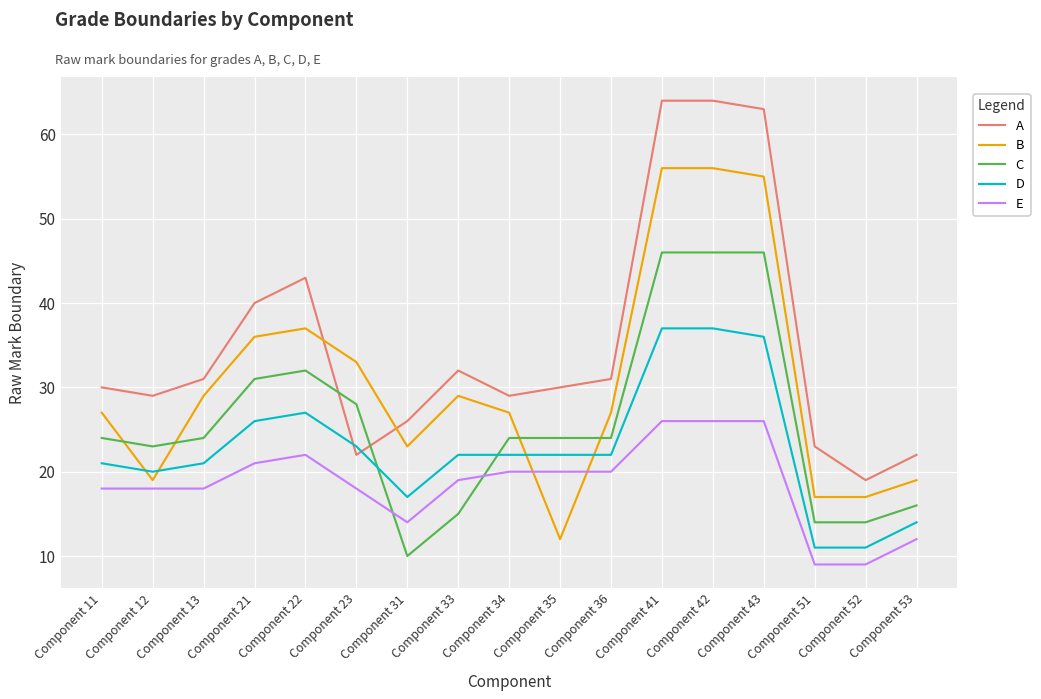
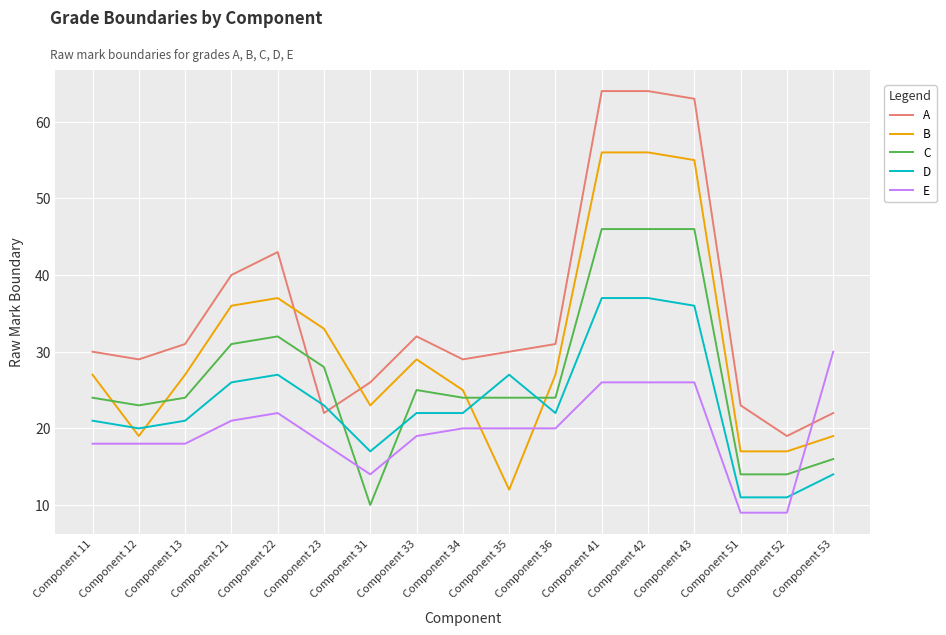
  {
    "A": {
      "Component 11": 30,
      "Component 12": 29,
      "Component 13": 31,
      "Component 21": 40,
      "Component 22": 43,
      "Component 23": 22,
      "Component 31": 26,
      "Component 33": 32,
      "Component 34": 29,
      "Component 35": 30,
      "Component 36": 31,
      "Component 41": 64,
      "Component 42": 64,
      "Component 43": 63,
      "Component 51": 23,
      "Component 52": 19,
      "Component 53": 22
    },
    "B": {
      "Component 11": 27,
      "Component 12": 19,
-     "Component 13": 29,
+     "Component 13": 27,
      "Component 21": 36,
      "Component 22": 37,
      "Component 23": 33,
      "Component 31": 23,
      "Component 33": 29,
-     "Component 34": 27,
+     "Component 34": 25,
      "Component 35": 12,
      "Component 36": 27,
      "Component 41": 56,
      "Component 42": 56,
      "Component 43": 55,
      "Component 51": 17,
      "Component 52": 17,
      "Component 53": 19
    },
    "C": {
      "Component 11": 24,
      "Component 12": 23,
      "Component 13": 24,
      "Component 21": 31,
      "Component 22": 32,
      "Component 23": 28,
      "Component 31": 10,
-     "Component 33": 15,
+     "Component 33": 25,
      "Component 34": 24,
      "Component 35": 24,
      "Component 36": 24,
      "Component 41": 46,
      "Component 42": 46,
      "Component 43": 46,
      "Component 51": 14,
      "Component 52": 14,
      "Component 53": 16
    },
    "D": {
      "Component 11": 21,
      "Component 12": 20,
      "Component 13": 21,
      "Component 21": 26,
      "Component 22": 27,
      "Component 23": 23,
      "Component 31": 17,
      "Component 33": 22,
      "Component 34": 22,
-     "Component 35": 22,
+     "Component 35": 27,
      "Component 36": 22,
      "Component 41": 37,
      "Component 42": 37,
      "Component 43": 36,
      "Component 51": 11,
      "Component 52": 11,
      "Component 53": 14
    },
    "E": {
      "Component 11": 18,
      "Component 12": 18,
      "Component 13": 18,
      "Component 21": 21,
      "Component 22": 22,
      "Component 23": 18,
      "Component 31": 14,
      "Component 33": 19,
      "Component 34": 20,
      "Component 35": 20,
      "Component 36": 20,
      "Component 41": 26,
      "Component 42": 26,
      "Component 43": 26,
      "Component 51": 9,
      "Component 52": 9,
-     "Component 53": 12
+     "Component 53": 30
    }
  }
